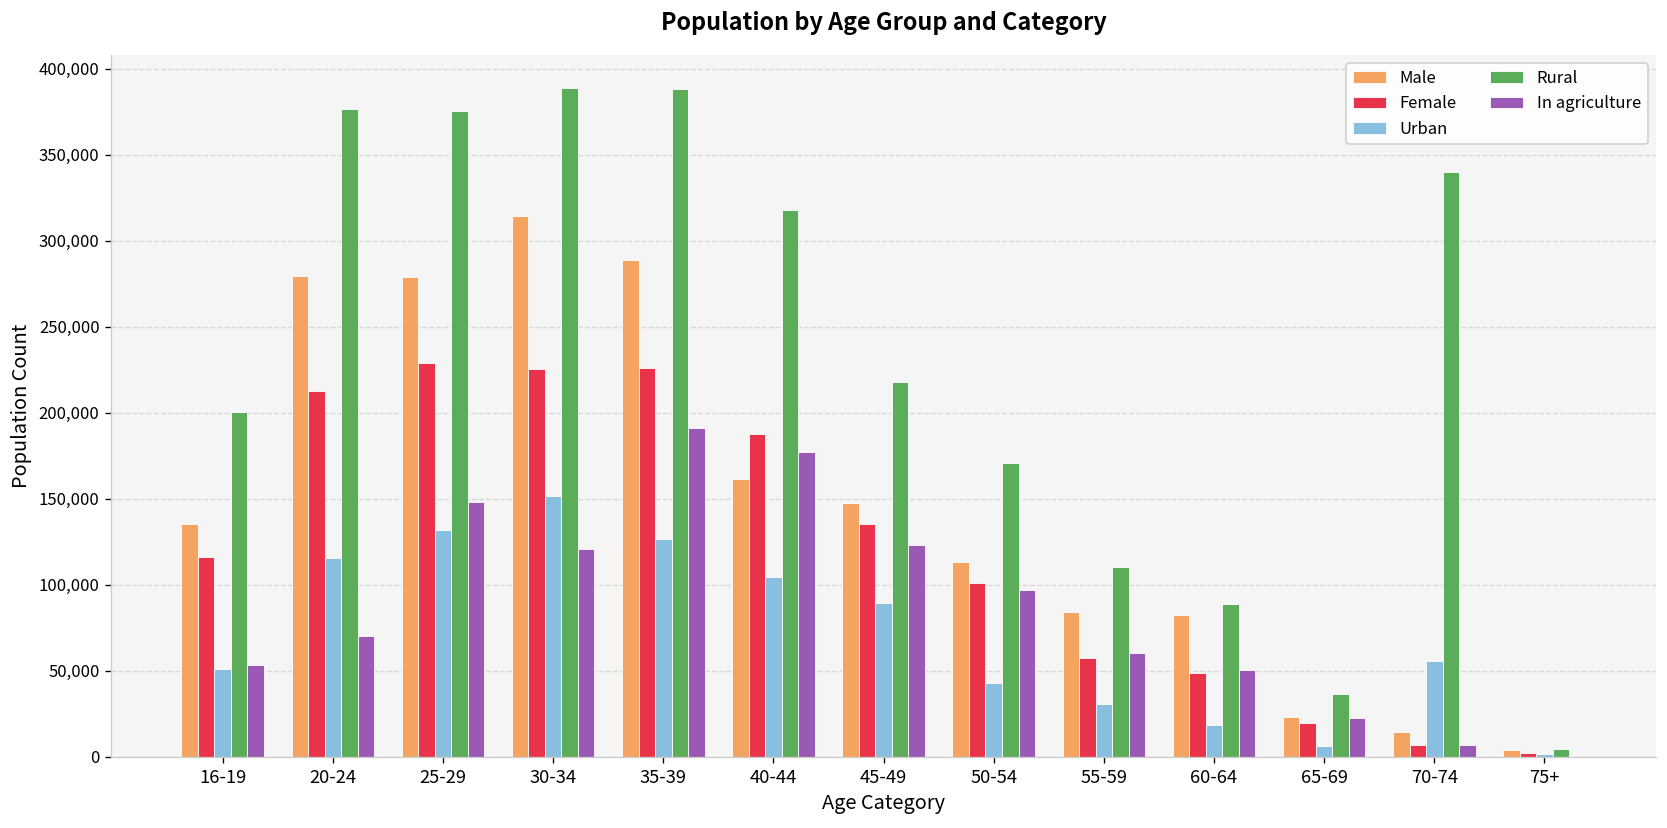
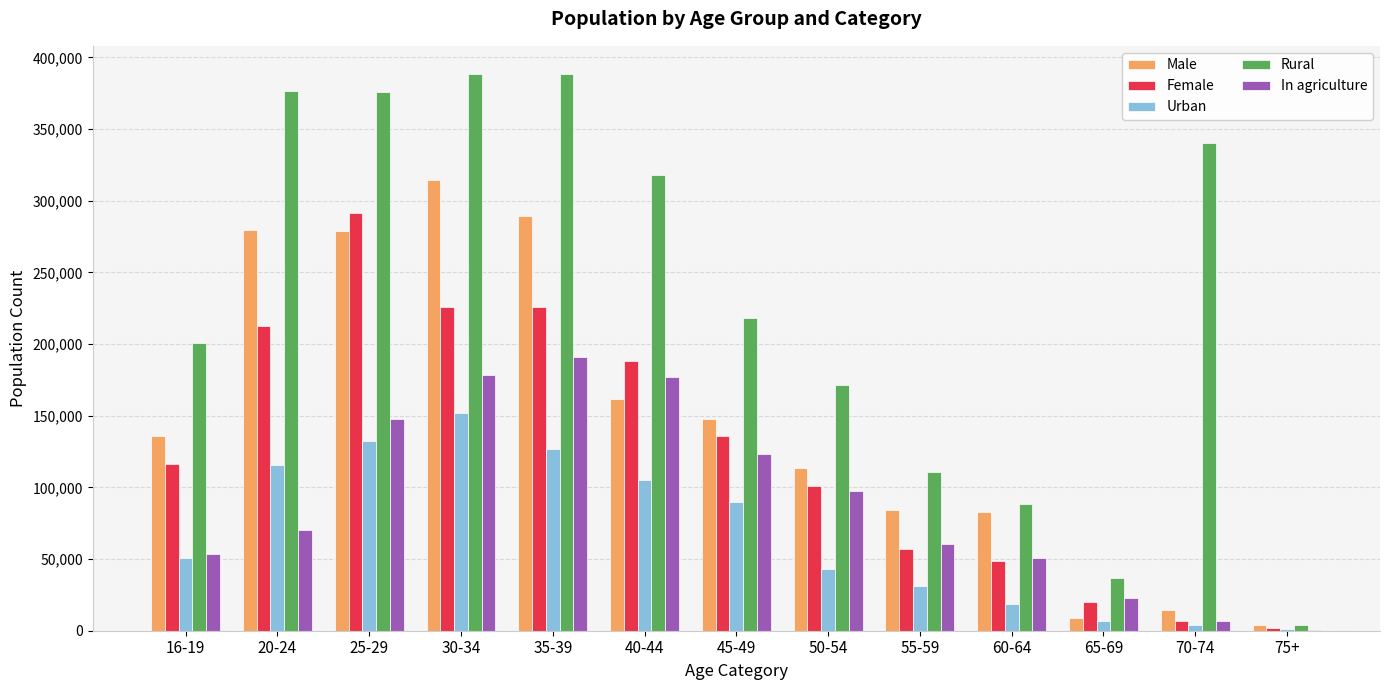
  {
    "Male": {
      "16-19": "136,000",
      "20-24": "279,000",
      "25-29": "279,000",
      "30-34": "315,000",
      "35-39": "289,000",
      "40-44": "161,000",
      "45-49": "148,000",
      "50-54": "113,000",
      "55-59": "84,000",
      "60-64": "83,000",
-     "65-69": "23,000",
+     "65-69": "9,000",
      "70-74": "14,000",
      "75+": "4,000"
    },
    "Female": {
      "16-19": "116,000",
      "20-24": "213,000",
-     "25-29": "229,000",
+     "25-29": "291,000",
      "30-34": "226,000",
      "35-39": "226,000",
      "40-44": "188,000",
      "45-49": "136,000",
      "50-54": "101,000",
      "55-59": "57,000",
      "60-64": "49,000",
      "65-69": "20,000",
      "70-74": "7,000",
      "75+": "2,000"
    },
    "Urban": {
      "16-19": "51,000",
      "20-24": "115,000",
      "25-29": "132,000",
      "30-34": "152,000",
      "35-39": "127,000",
      "40-44": "105,000",
      "45-49": "90,000",
      "50-54": "43,000",
      "55-59": "31,000",
      "60-64": "19,000",
      "65-69": "6,000",
-     "70-74": "56,000"
+     "70-74": "4,000"
    },
    "Rural": {
      "16-19": "201,000",
      "20-24": "377,000",
      "25-29": "376,000",
      "30-34": "389,000",
      "35-39": "388,000",
      "40-44": "318,000",
      "45-49": "218,000",
      "50-54": "171,000",
      "55-59": "110,000",
      "60-64": "89,000",
      "65-69": "37,000",
      "70-74": "340,000",
      "75+": "4,000"
    },
    "In agriculture": {
      "16-19": "54,000",
      "20-24": "70,000",
      "25-29": "148,000",
-     "30-34": "121,000",
+     "30-34": "179,000",
      "35-39": "191,000",
      "40-44": "177,000",
      "45-49": "123,000",
      "50-54": "97,000",
      "55-59": "61,000",
      "60-64": "51,000",
      "65-69": "23,000",
      "70-74": "7,000"
    }
  }
